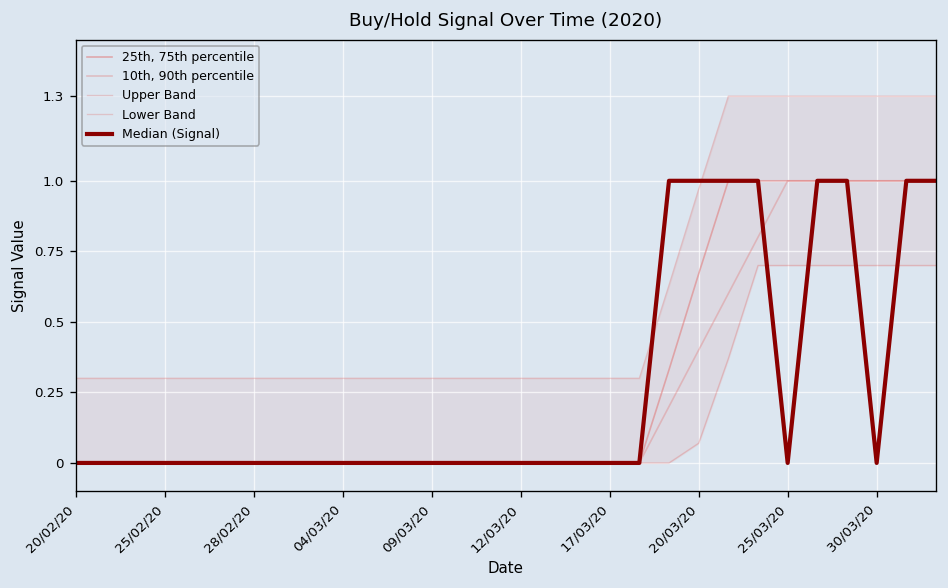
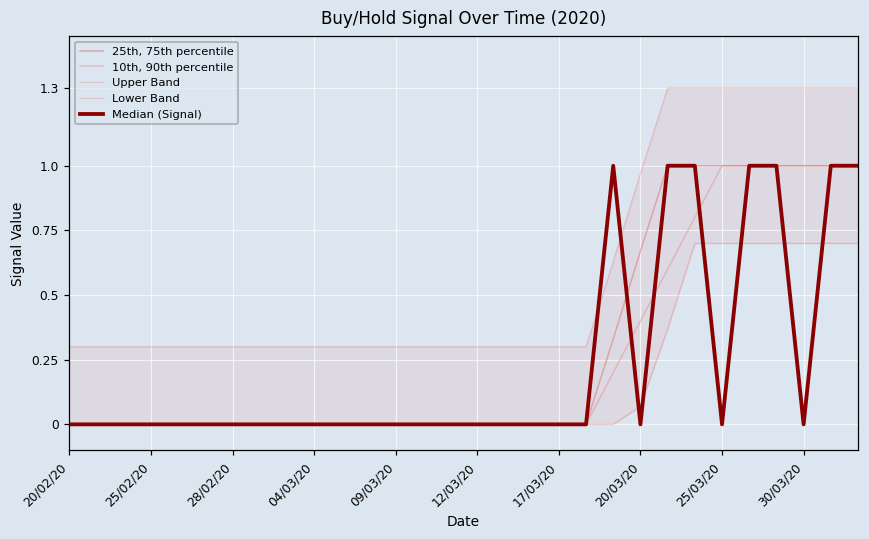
  {
    "Median (Signal)": {
-     "20/03/20": 1,
+     "20/03/20": 0,
      "25/03/20": 0,
      "30/03/20": 0
    }
  }
